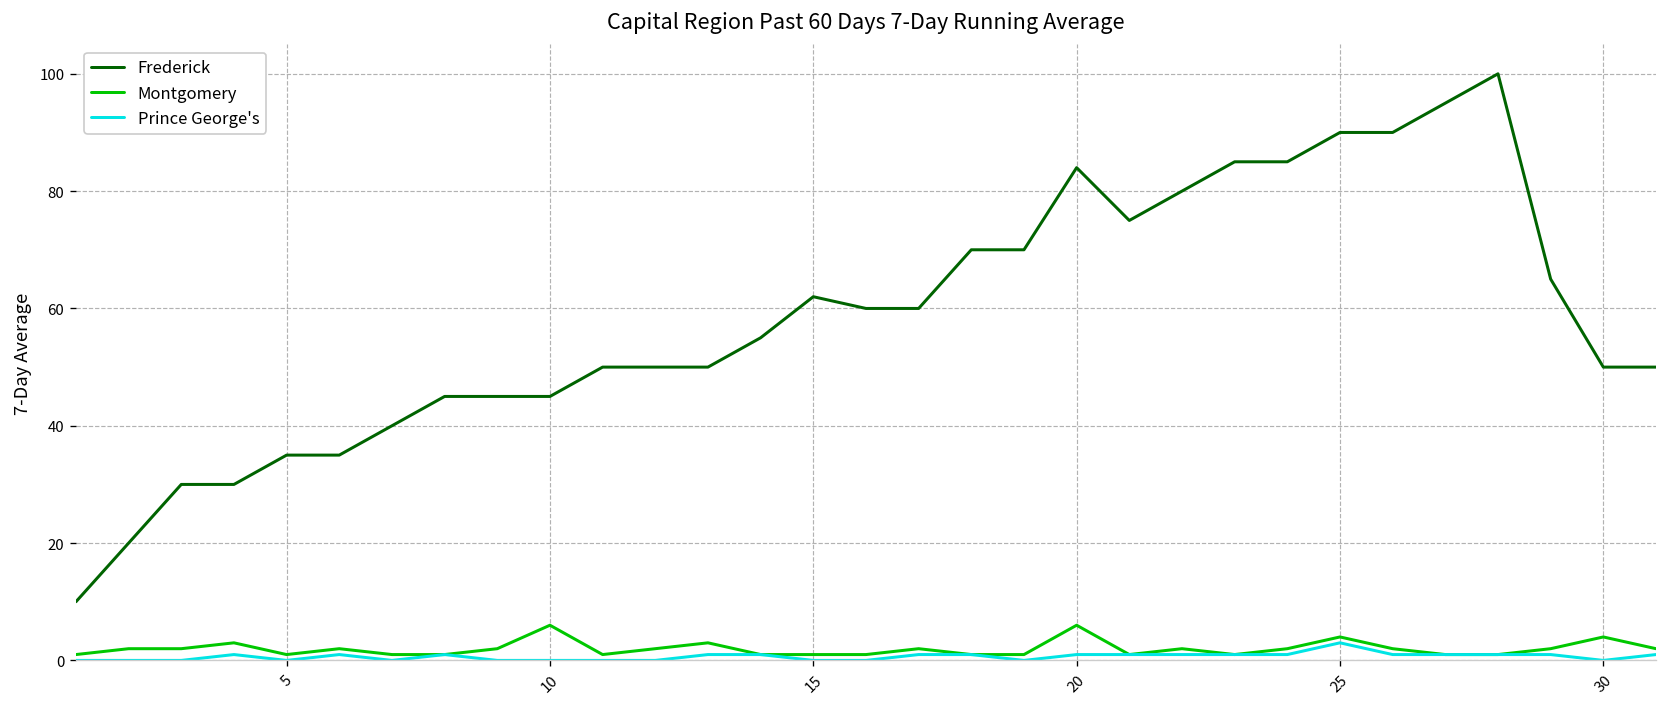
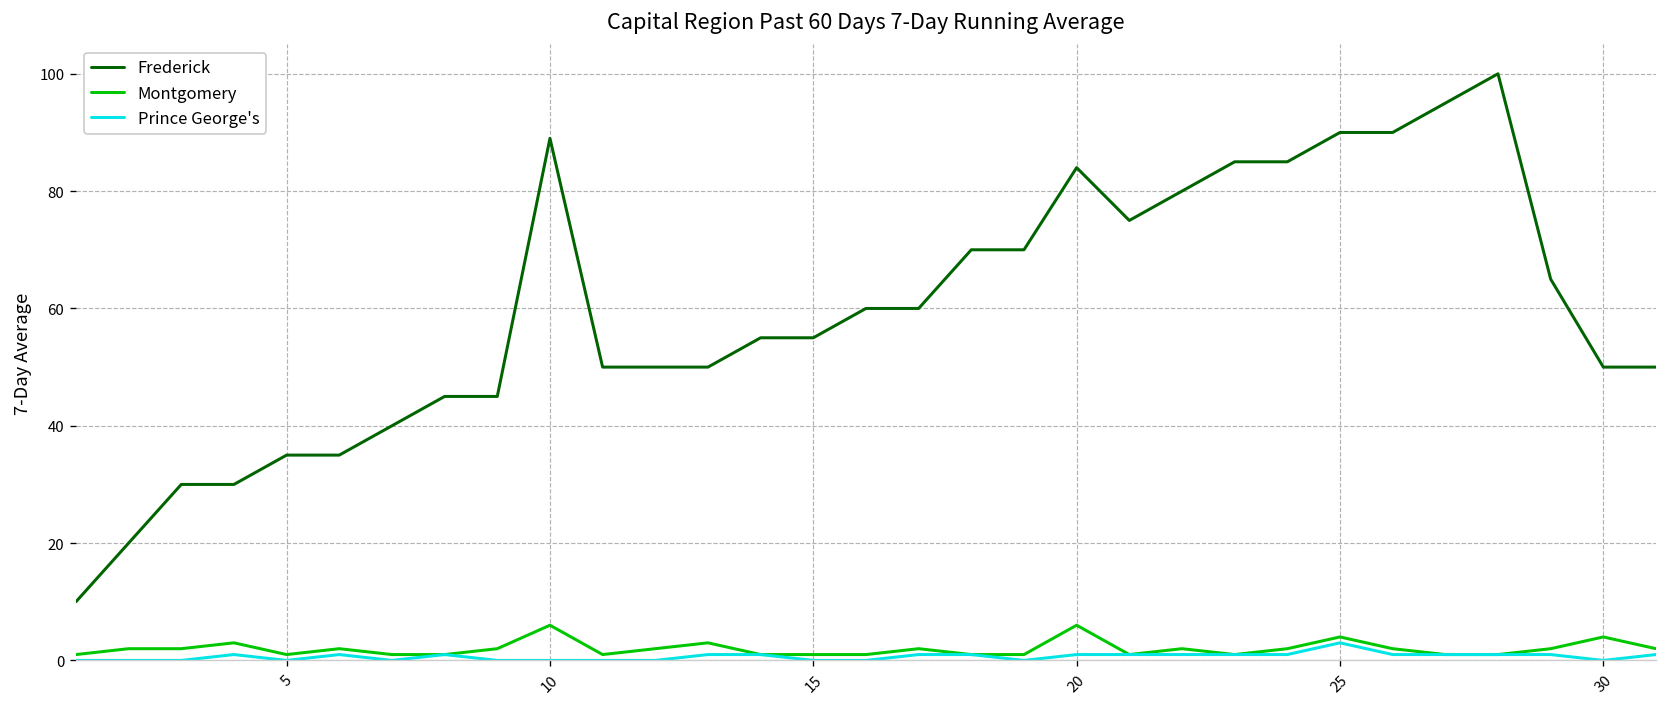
  {
    "Frederick": {
      "5": 35,
-     "10": 45,
-     "15": 62,
+     "10": 89,
+     "15": 55,
      "20": 84,
      "25": 90,
      "30": 50
    },
    "Montgomery": {
      "5": 1,
      "10": 6,
      "15": 1,
      "20": 6,
      "25": 4,
      "30": 4
    },
    "Prince George's": {
      "5": 0,
      "10": 0,
      "15": 0,
      "20": 1,
      "25": 3,
      "30": 0
    }
  }
